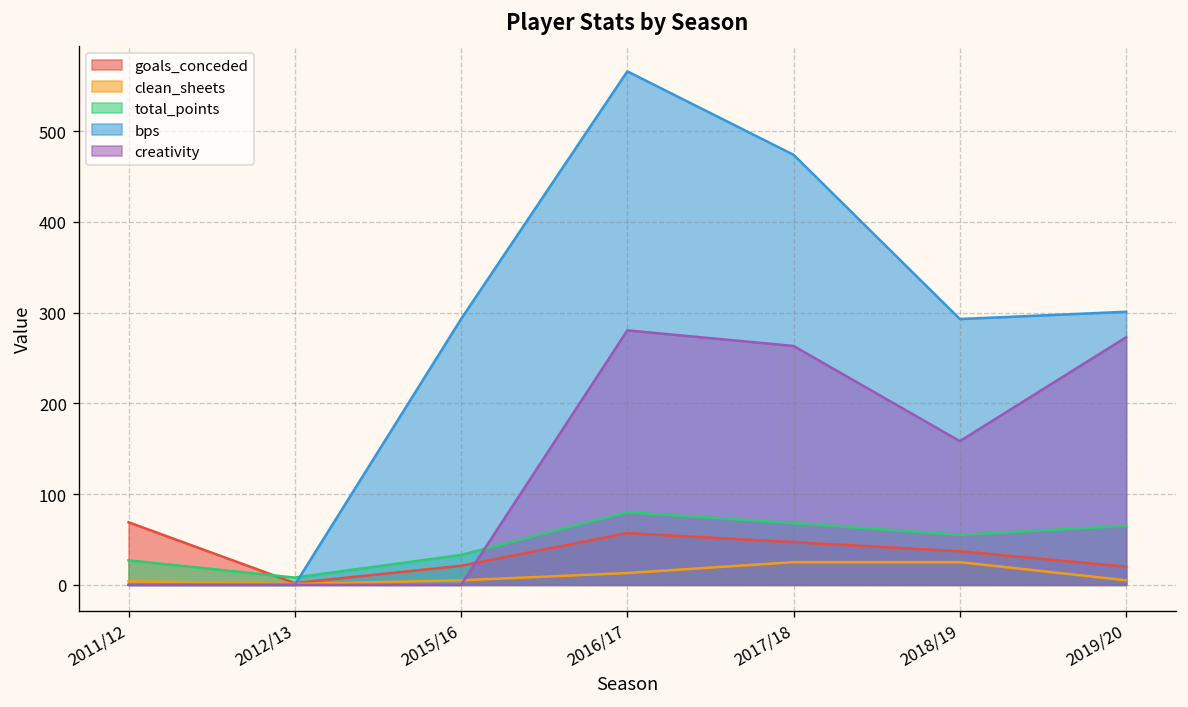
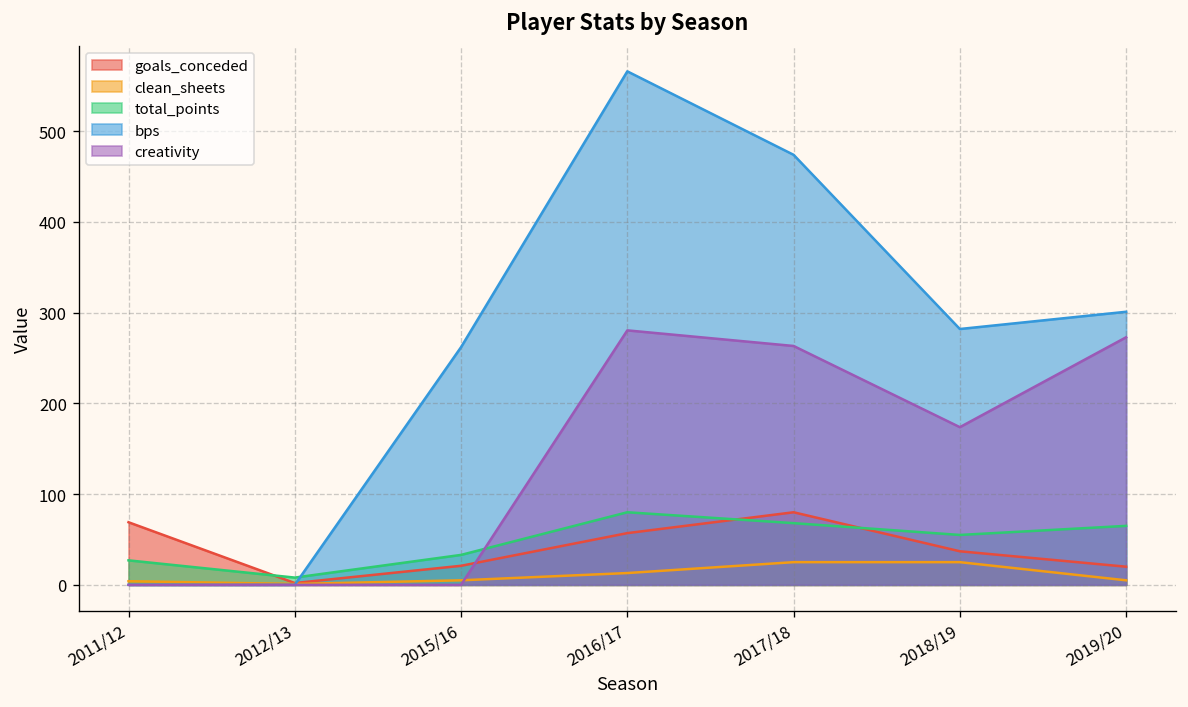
  {
    "goals_conceded": {
      "2011/12": 70,
      "2015/16": 20,
      "2016/17": 60,
-     "2017/18": 50,
+     "2017/18": 80,
      "2018/19": 40,
      "2019/20": 20
    },
    "clean_sheets": {
      "2011/12": 0,
      "2015/16": 10,
      "2016/17": 10,
      "2017/18": 30,
      "2018/19": 30,
      "2019/20": 10
    },
    "total_points": {
      "2011/12": 30,
      "2012/13": 10,
      "2015/16": 30,
      "2016/17": 80,
      "2017/18": 70,
      "2018/19": 60,
      "2019/20": 70
    },
    "bps": {
-     "2015/16": 290,
+     "2015/16": 260,
      "2016/17": 570,
      "2017/18": 470,
-     "2018/19": 290,
+     "2018/19": 280,
      "2019/20": 300
    },
    "creativity": {
      "2015/16": 0,
      "2016/17": 280,
      "2017/18": 260,
-     "2018/19": 160,
+     "2018/19": 170,
      "2019/20": 270
    }
  }
